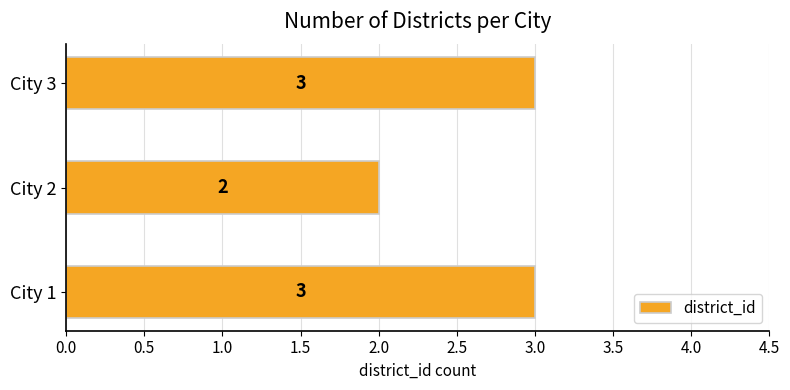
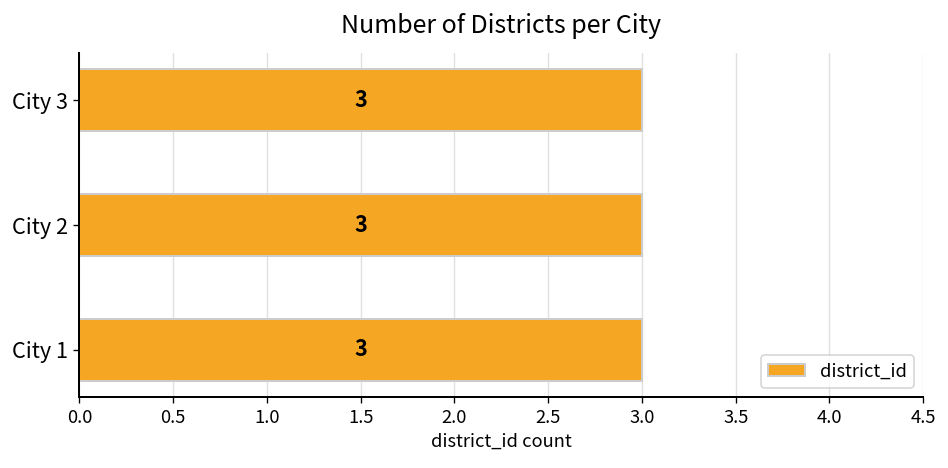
  {
    "City 3": 3,
-   "City 2": 2,
+   "City 2": 3,
    "City 1": 3
  }
